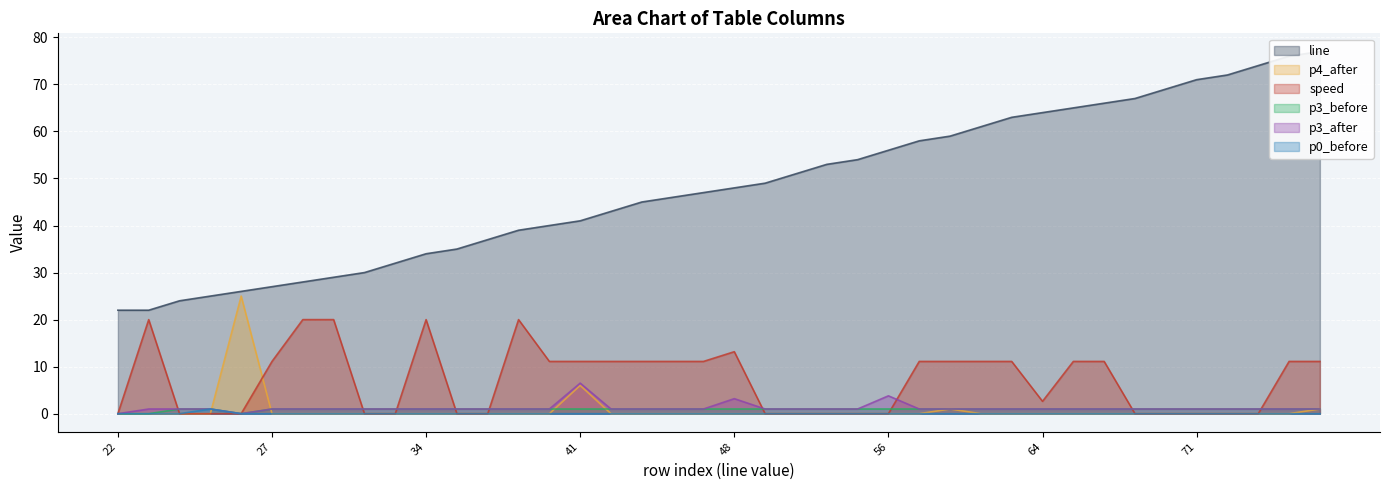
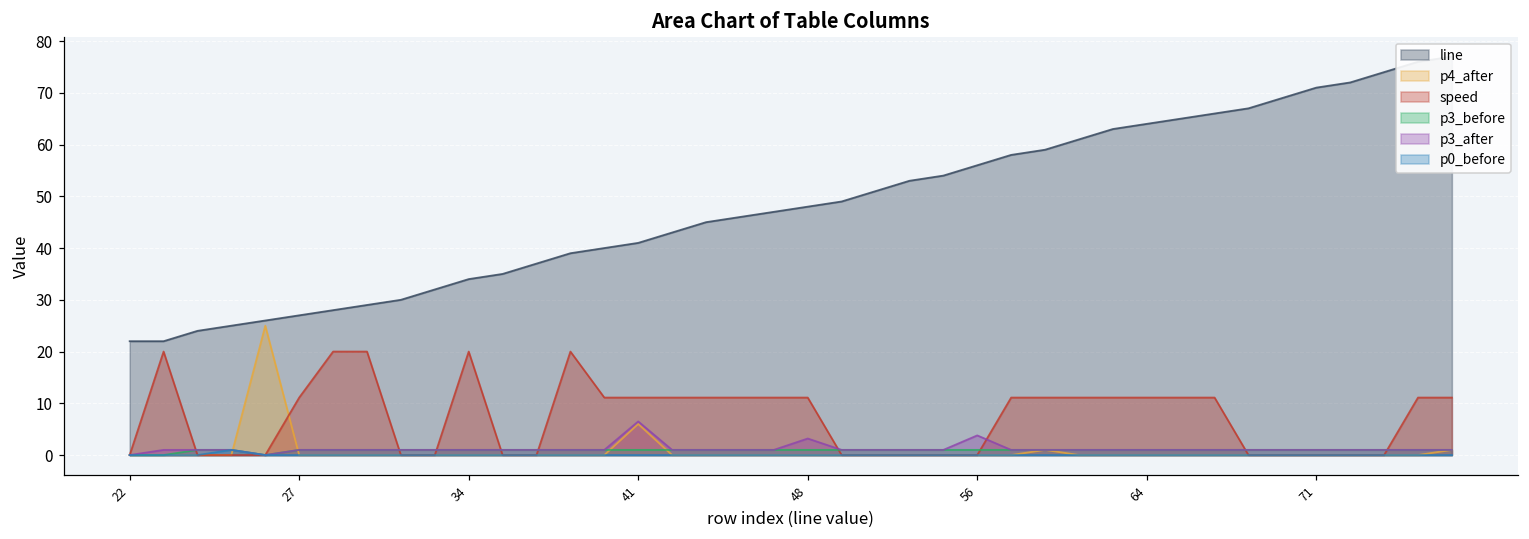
  {
    "speed": {
      "41": 11,
-     "48": 13,
-     "64": 3
+     "48": 11,
+     "64": 11
    },
    "p3_after": {
      "48": 3,
      "56": 4
    }
  }
